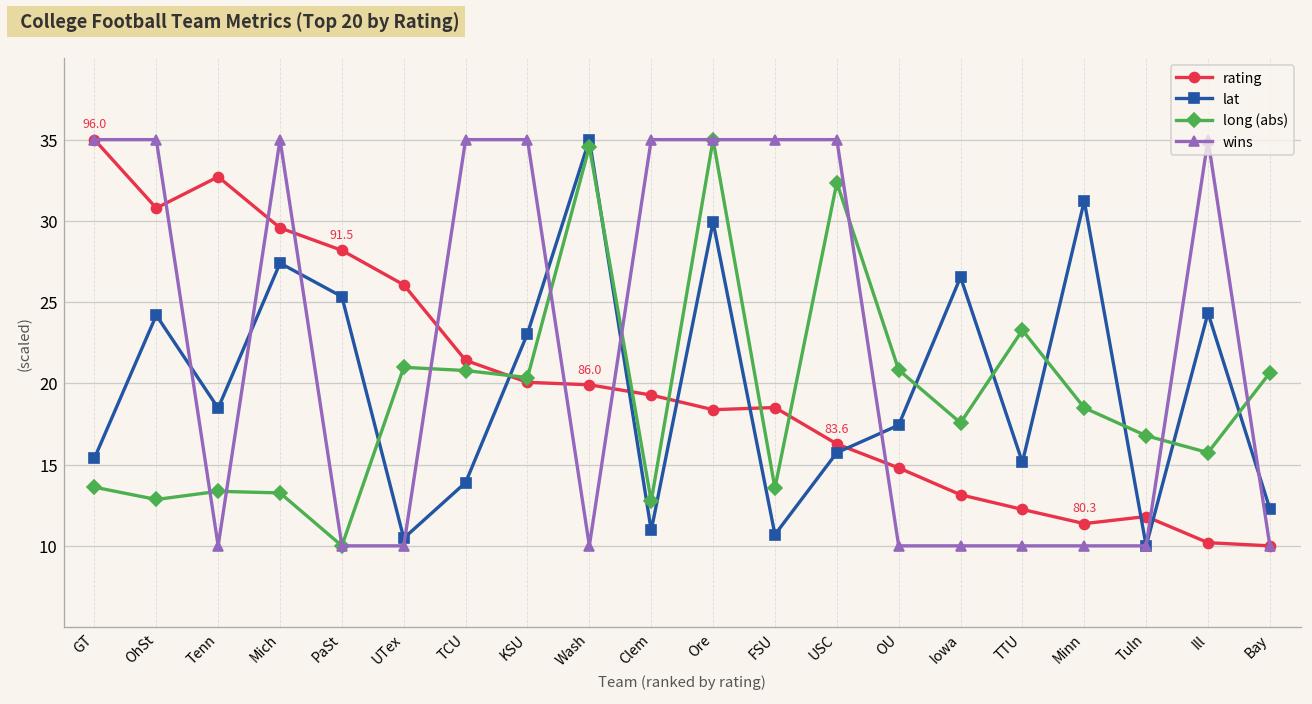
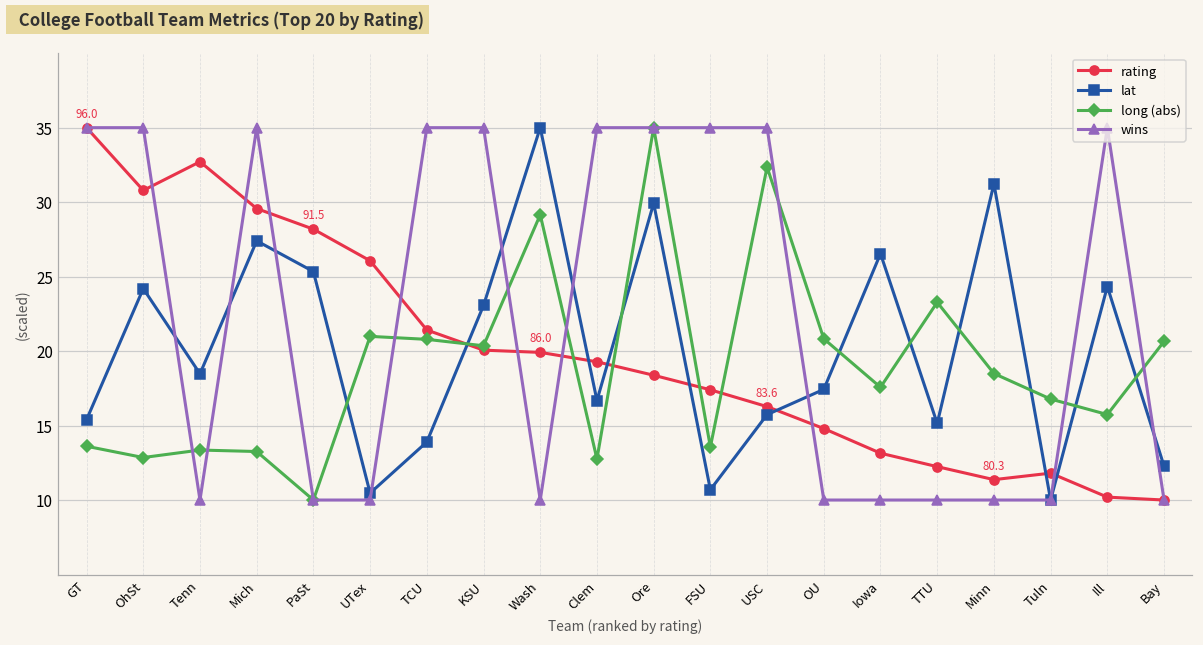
  {
    "rating": {
      "OhSt": 30.8,
      "Tenn": 32.7,
      "Mich": 29.6,
      "UTex": 26.1,
      "TCU": 21.4,
      "KSU": 20.1,
      "Clem": 19.3,
      "Ore": 18.4,
-     "FSU": 18.5,
+     "FSU": 17.4,
      "OU": 14.8,
      "Iowa": 13.1,
      "TTU": 12.2,
      "Tuln": 11.8,
      "Ill": 10.2
    },
    "lat": {
      "GT": 15.4,
      "OhSt": 24.2,
      "Tenn": 18.5,
      "Mich": 27.4,
      "PaSt": 25.3,
      "UTex": 10.5,
      "TCU": 13.9,
      "KSU": 23.1,
      "Wash": 35.0,
-     "Clem": 10.9,
+     "Clem": 16.7,
      "Ore": 29.9,
      "FSU": 10.7,
      "USC": 15.7,
      "OU": 17.4,
      "Iowa": 26.5,
      "TTU": 15.1,
      "Minn": 31.2,
      "Ill": 24.3,
      "Bay": 12.3
    },
    "long (abs)": {
      "GT": 13.6,
      "OhSt": 12.9,
      "Tenn": 13.4,
      "Mich": 13.3,
      "UTex": 21.0,
      "TCU": 20.8,
      "KSU": 20.4,
-     "Wash": 34.6,
+     "Wash": 29.2,
      "Clem": 12.8,
      "FSU": 13.6,
      "USC": 32.4,
      "OU": 20.8,
      "Iowa": 17.6,
      "TTU": 23.3,
      "Minn": 18.5,
      "Tuln": 16.8,
      "Ill": 15.7,
      "Bay": 20.7
    },
    "wins": {
      "OhSt": 35.0,
      "Tenn": 10.0,
      "Mich": 35.0,
      "UTex": 10.0,
      "TCU": 35.0,
      "KSU": 35.0,
      "Wash": 10.0,
      "Clem": 35.0,
      "FSU": 35.0,
      "USC": 35.0,
      "OU": 10.0,
      "Iowa": 10.0,
      "TTU": 10.0,
      "Minn": 10.0
    }
  }
